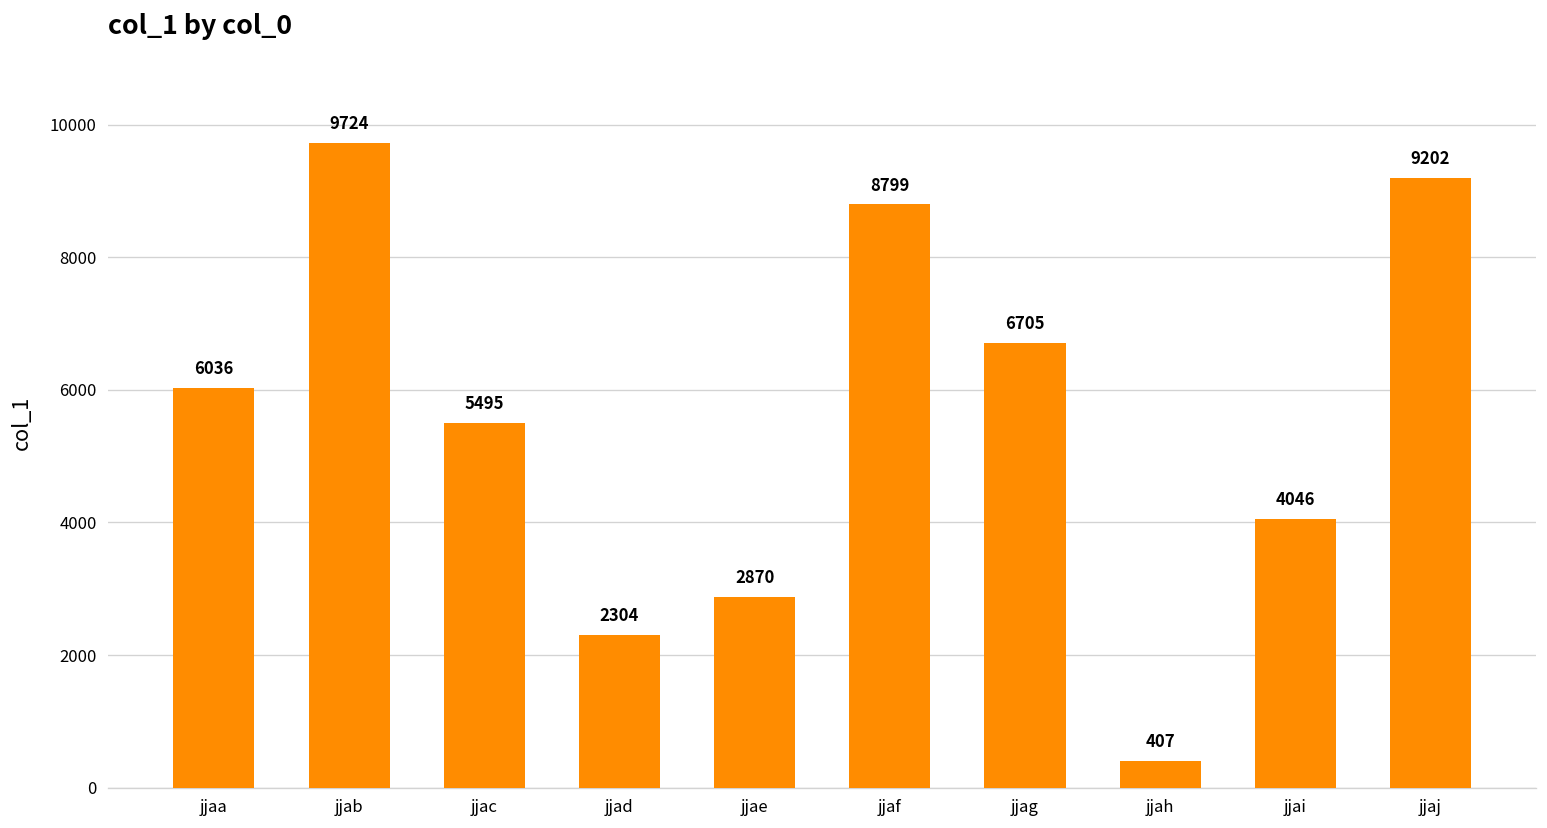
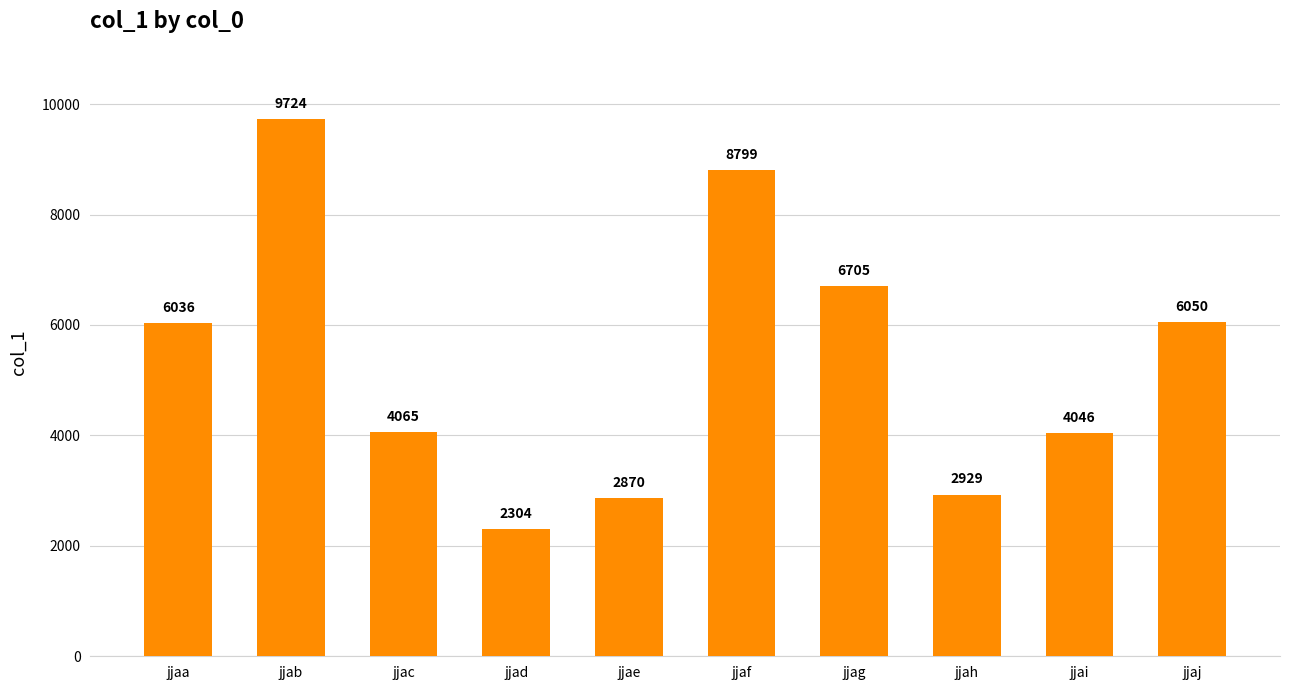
  {
    "jjaa": 6036,
    "jjab": 9724,
-   "jjac": 5495,
+   "jjac": 4065,
    "jjad": 2304,
    "jjae": 2870,
    "jjaf": 8799,
    "jjag": 6705,
-   "jjah": 407,
+   "jjah": 2929,
    "jjai": 4046,
-   "jjaj": 9202
+   "jjaj": 6050
  }
